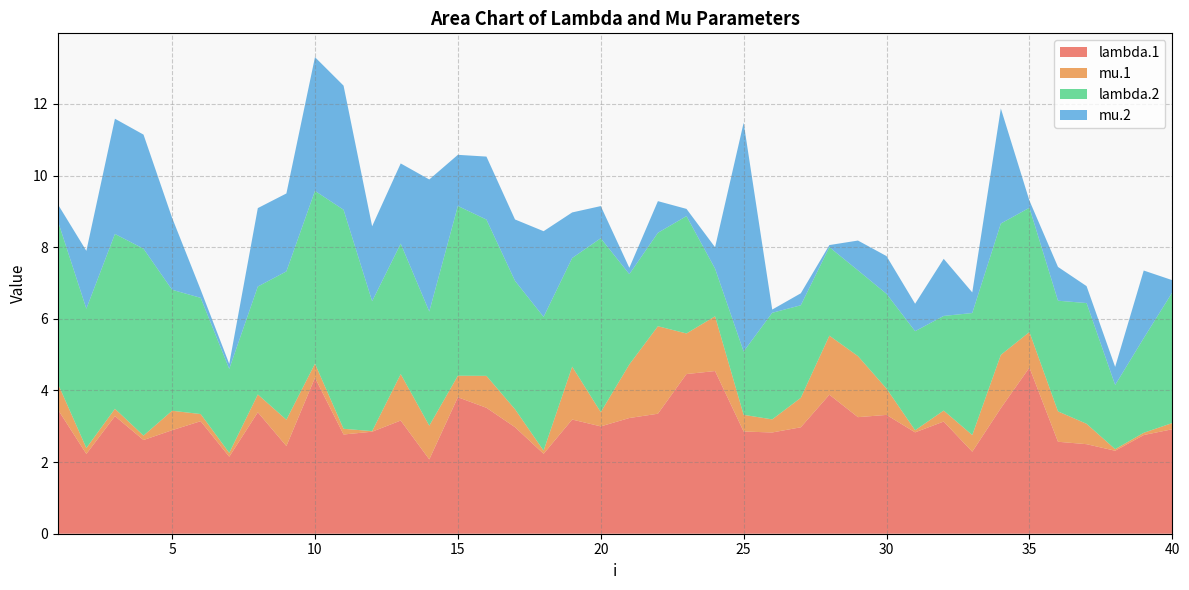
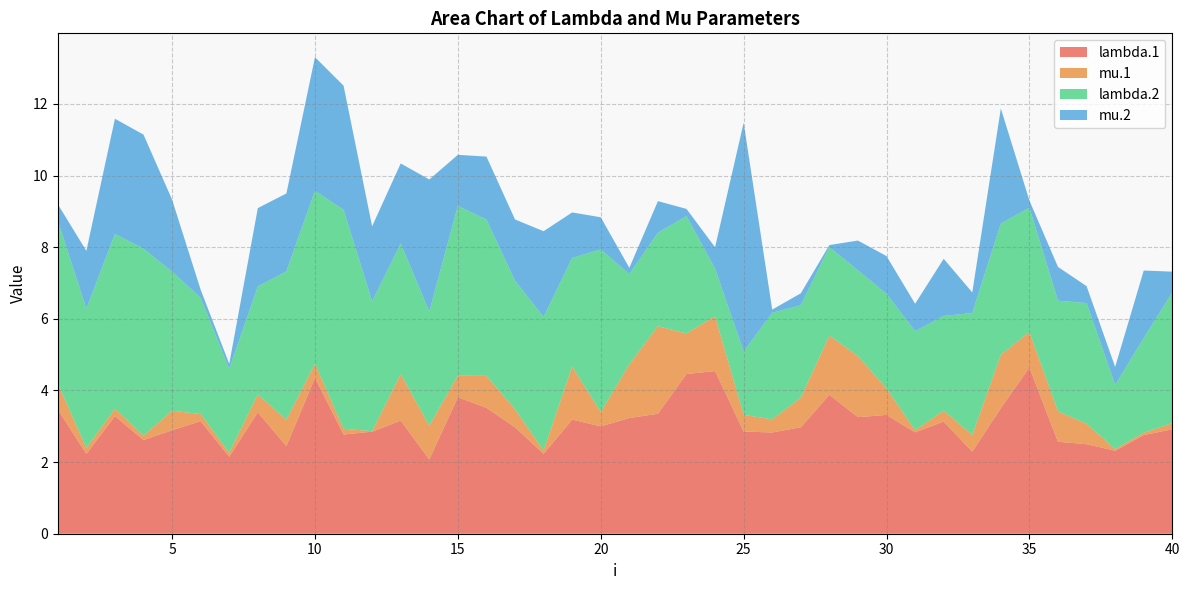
  {
    "lambda.2": {
-     "5": 3.4,
+     "5": 3.9,
      "10": 4.8,
      "15": 4.7,
-     "20": 4.9,
+     "20": 4.5,
      "25": 1.8,
      "30": 2.6,
      "35": 3.5,
      "40": 3.6
    },
    "mu.2": {
      "5": 2.0,
      "10": 3.7,
      "15": 1.4,
      "20": 0.9,
      "25": 6.4,
      "30": 1.1,
      "35": 0.2,
-     "40": 0.3
+     "40": 0.6
    }
  }
